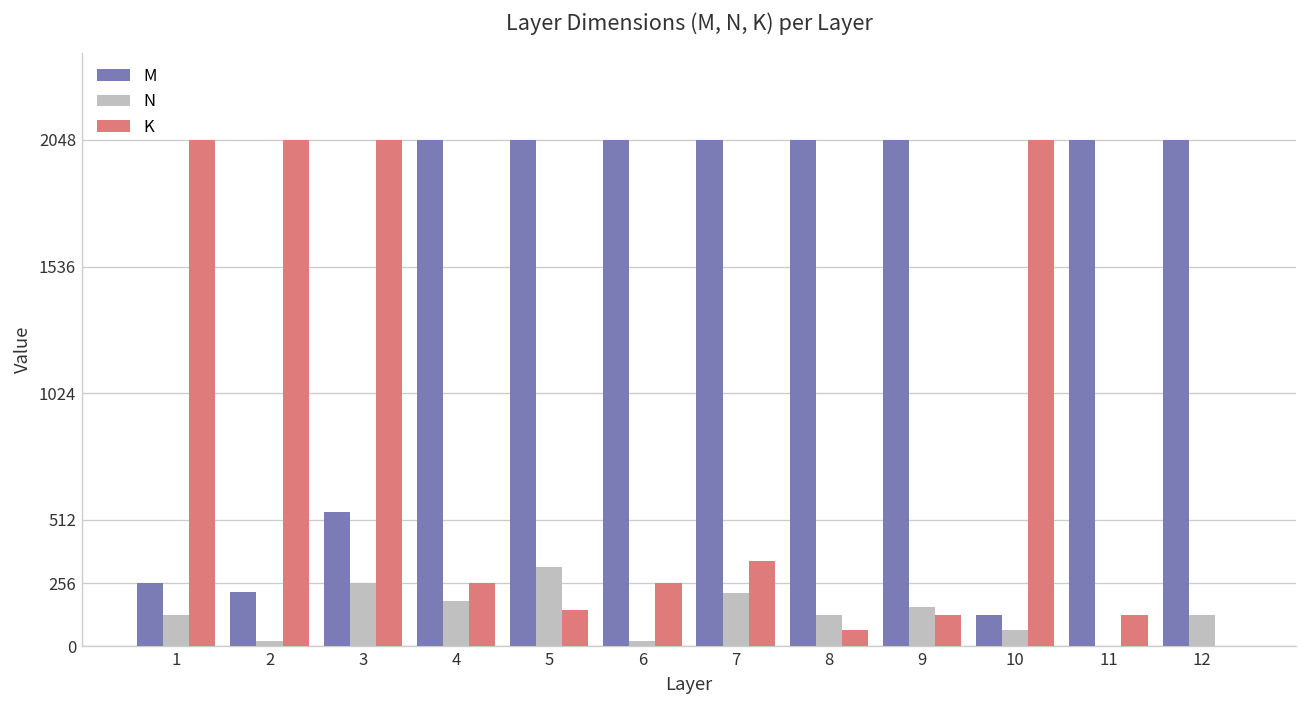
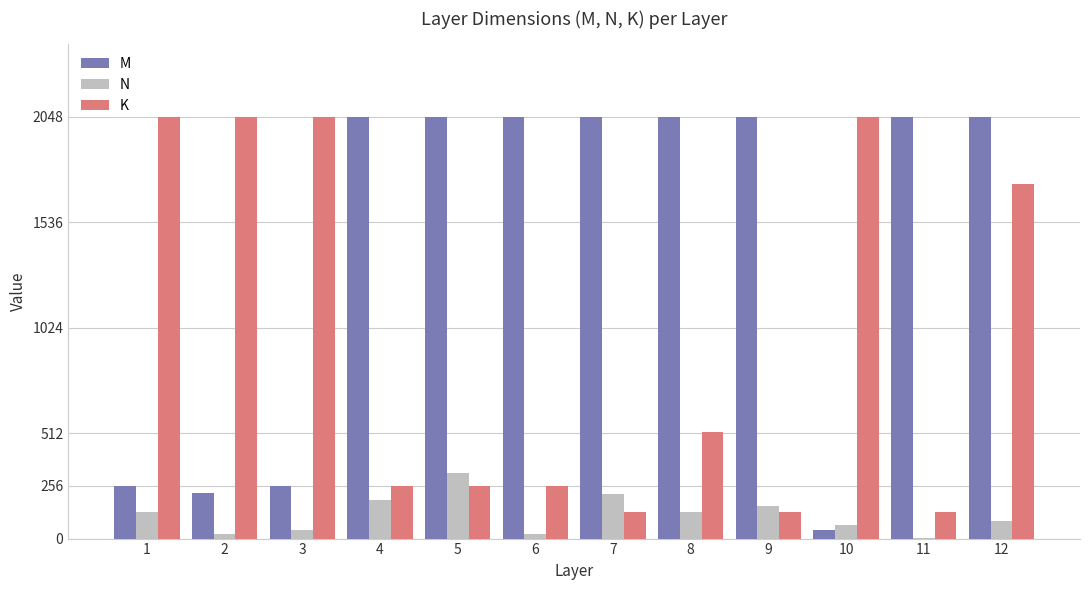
  {
    "M": {
      "1": 260,
      "2": 220,
-     "3": 550,
+     "3": 260,
      "4": 2050,
      "5": 2050,
      "6": 2050,
      "7": 2050,
      "8": 2050,
      "9": 2050,
-     "10": 130,
+     "10": 40,
      "11": 2050,
      "12": 2050
    },
    "N": {
      "1": 130,
      "2": 20,
-     "3": 260,
+     "3": 40,
      "4": 190,
      "5": 320,
      "6": 20,
      "7": 220,
      "8": 130,
      "9": 160,
      "10": 70,
-     "12": 130
+     "12": 90
    },
    "K": {
      "1": 2050,
      "2": 2050,
      "3": 2050,
      "4": 260,
-     "5": 150,
+     "5": 260,
      "6": 260,
-     "7": 350,
-     "8": 60,
+     "7": 130,
+     "8": 520,
      "9": 130,
      "10": 2050,
      "11": 130,
-     "12": 0
+     "12": 1720
    }
  }
